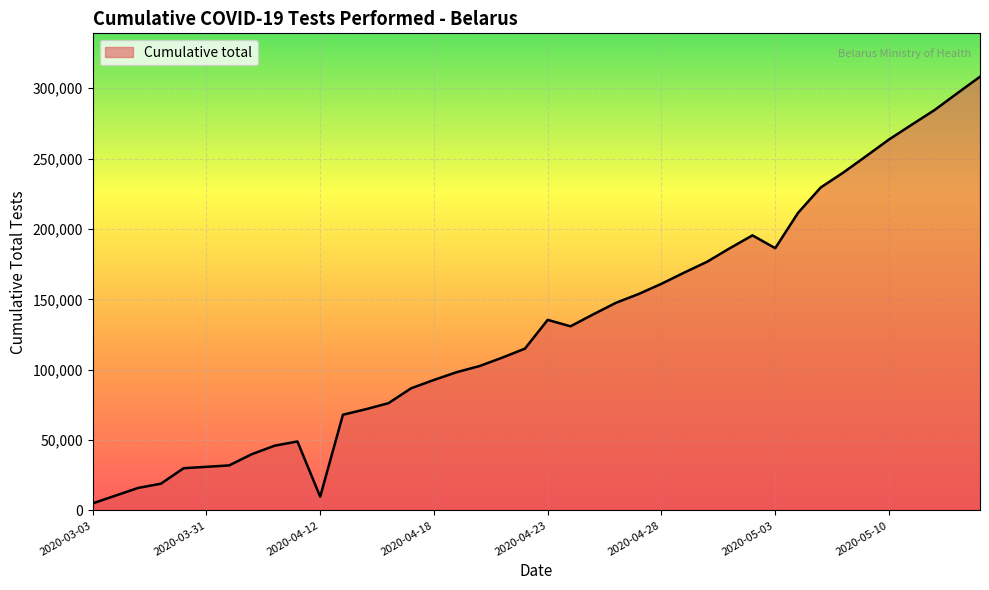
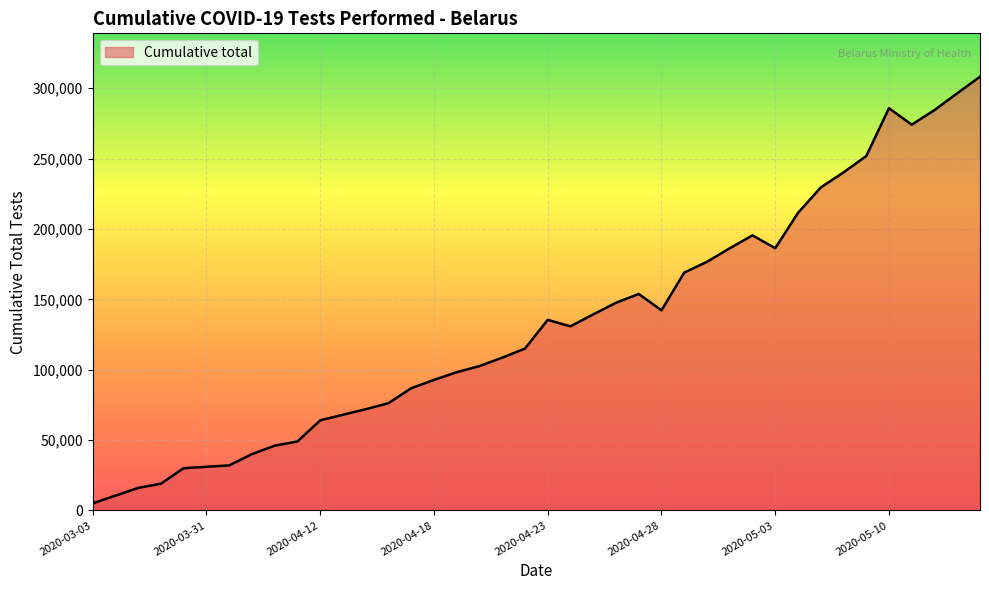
  {
    "2020-03-03": "5,000",
    "2020-03-31": "31,000",
-   "2020-04-12": "10,000",
+   "2020-04-12": "64,000",
    "2020-04-18": "93,000",
    "2020-04-23": "135,000",
-   "2020-04-28": "161,000",
+   "2020-04-28": "142,000",
    "2020-05-03": "186,000",
-   "2020-05-10": "264,000"
+   "2020-05-10": "286,000"
  }
